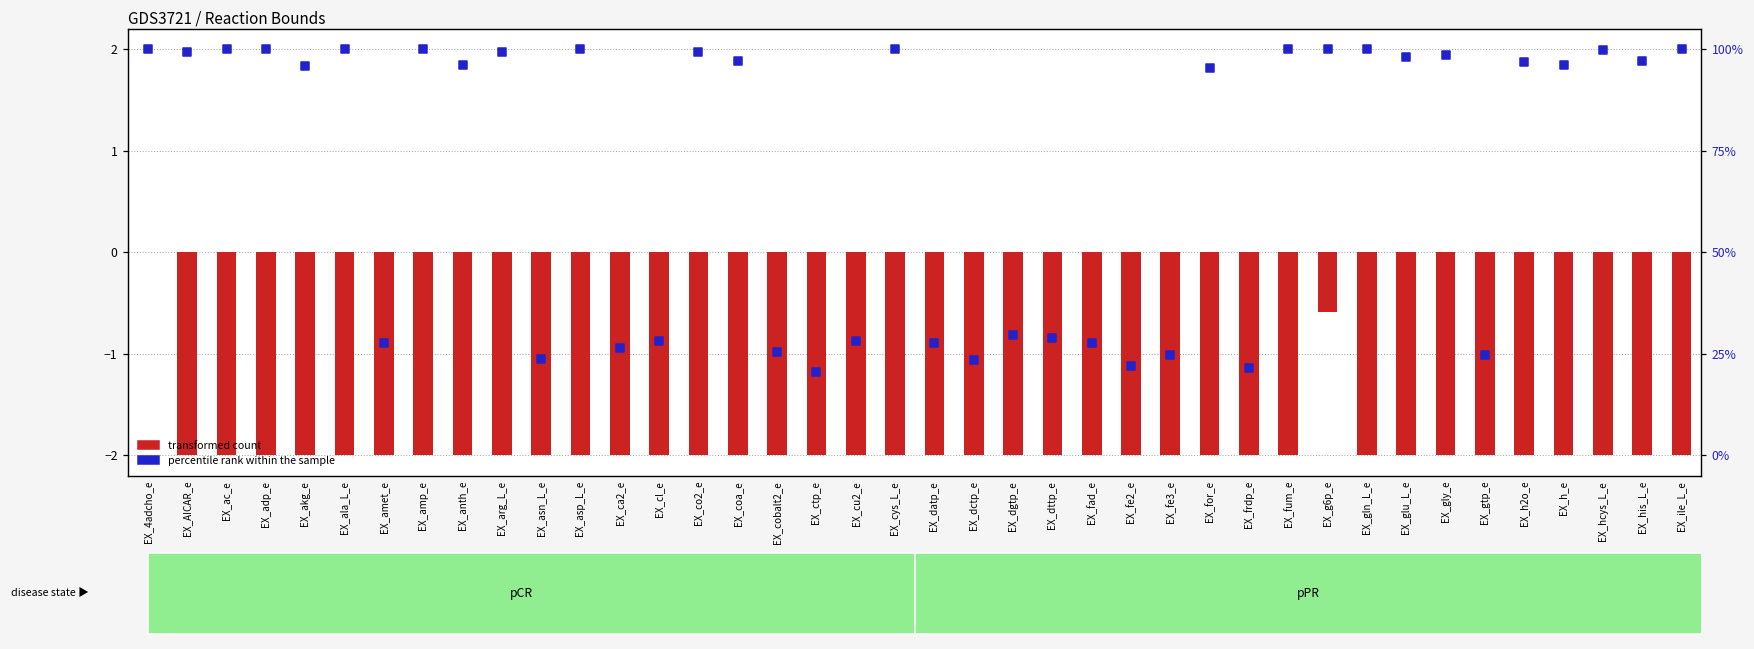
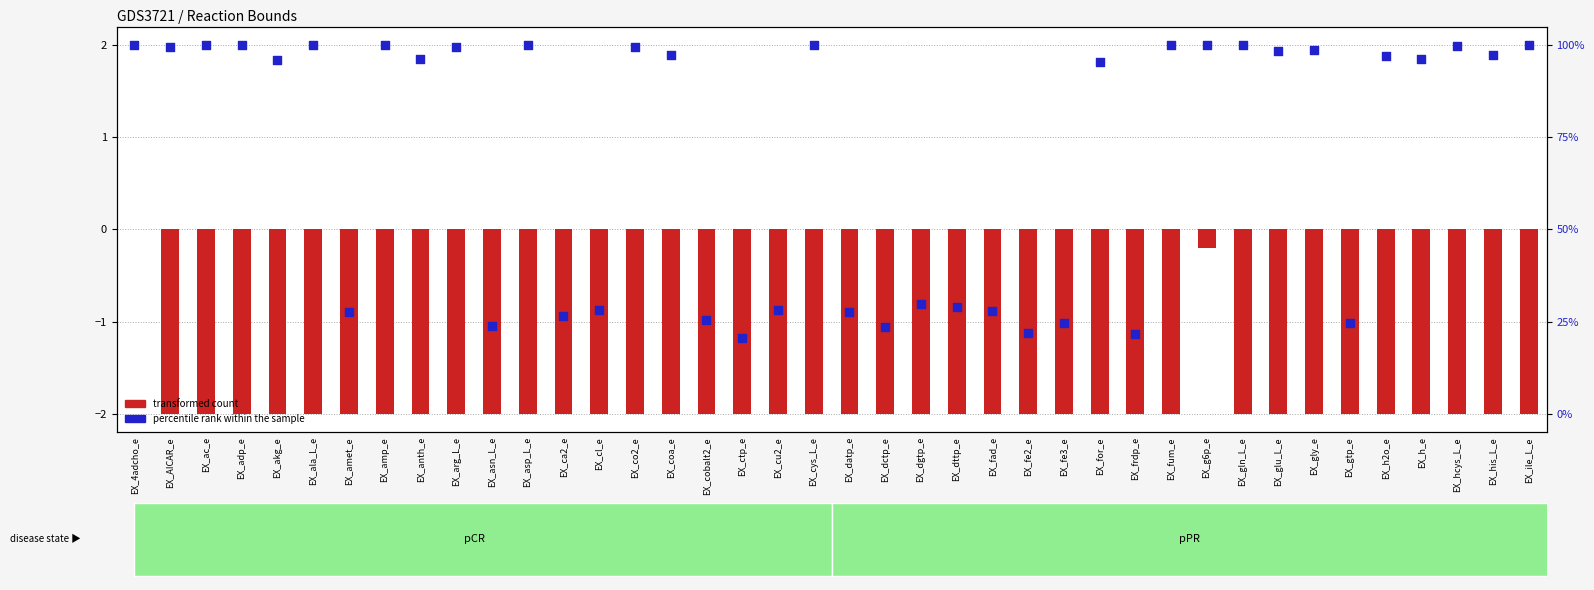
  {
    "transformed count": {
      "EX_4adcho_e": 0.0,
      "EX_AICAR_e": -2.0,
      "EX_ac_e": -2.0,
      "EX_adp_e": -2.0,
      "EX_akg_e": -2.0,
      "EX_ala_L_e": -2.0,
      "EX_amet_e": -2.0,
      "EX_amp_e": -2.0,
      "EX_anth_e": -2.0,
      "EX_arg_L_e": -2.0,
      "EX_asn_L_e": -2.0,
      "EX_asp_L_e": -2.0,
      "EX_ca2_e": -2.0,
      "EX_cl_e": -2.0,
      "EX_co2_e": -2.0,
      "EX_coa_e": -2.0,
      "EX_cobalt2_e": -2.0,
      "EX_ctp_e": -2.0,
      "EX_cu2_e": -2.0,
      "EX_cys_L_e": -2.0,
      "EX_datp_e": -2.0,
      "EX_dctp_e": -2.0,
      "EX_dgtp_e": -2.0,
      "EX_dttp_e": -2.0,
      "EX_fad_e": -2.0,
      "EX_fe2_e": -2.0,
      "EX_fe3_e": -2.0,
      "EX_for_e": -2.0,
      "EX_frdp_e": -2.0,
      "EX_fum_e": -2.0,
-     "EX_g6p_e": -0.6,
+     "EX_g6p_e": -0.2,
      "EX_gln_L_e": -2.0,
      "EX_glu_L_e": -2.0,
      "EX_gly_e": -2.0,
      "EX_gtp_e": -2.0,
      "EX_h2o_e": -2.0,
      "EX_h_e": -2.0,
      "EX_hcys_L_e": -2.0,
      "EX_his_L_e": -2.0,
      "EX_ile_L_e": -2.0
    }
  }
